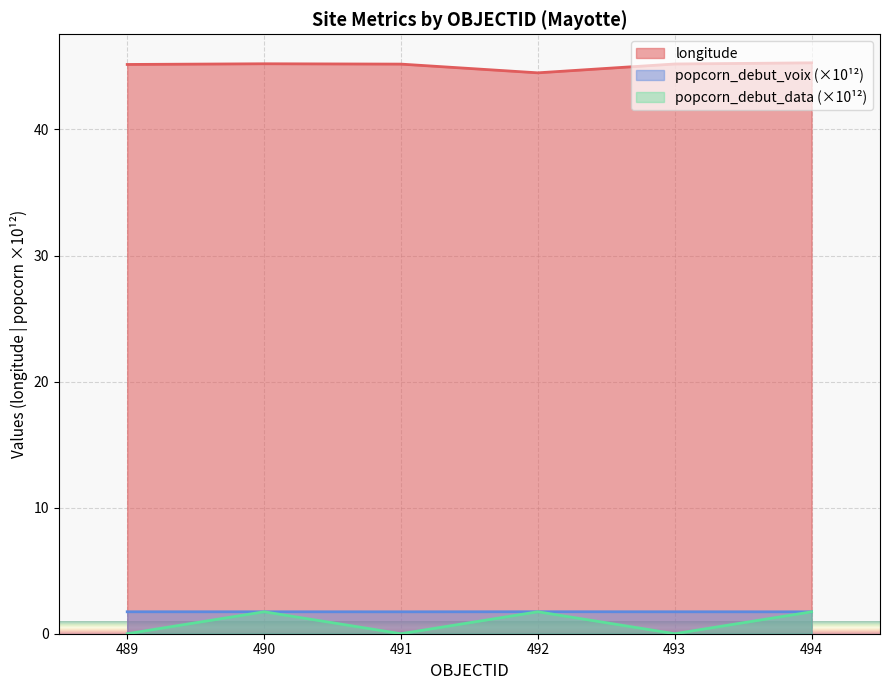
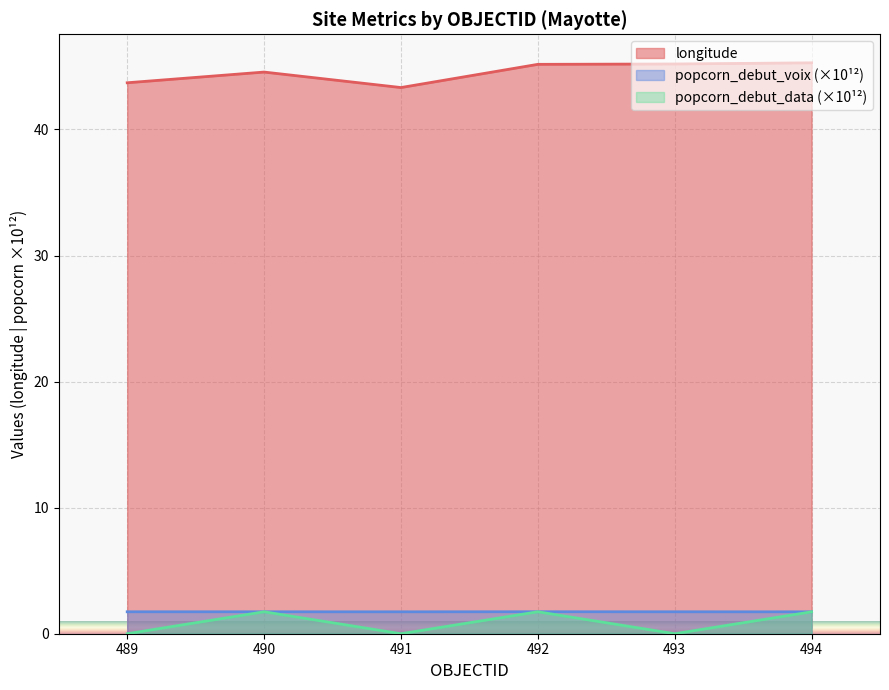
  {
    "longitude": {
-     "489": 45.2,
-     "490": 45.2,
-     "491": 45.2,
-     "492": 44.5
+     "489": 43.7,
+     "490": 44.6,
+     "491": 43.3,
+     "492": 45.2
    },
    "popcorn_debut_voix (×10¹²)": {
      "489": 1.7,
      "491": 1.7,
      "493": 1.7
    },
    "popcorn_debut_data (×10¹²)": {
      "489": 0.0,
      "491": 0.0,
      "493": 0.0
    }
  }
